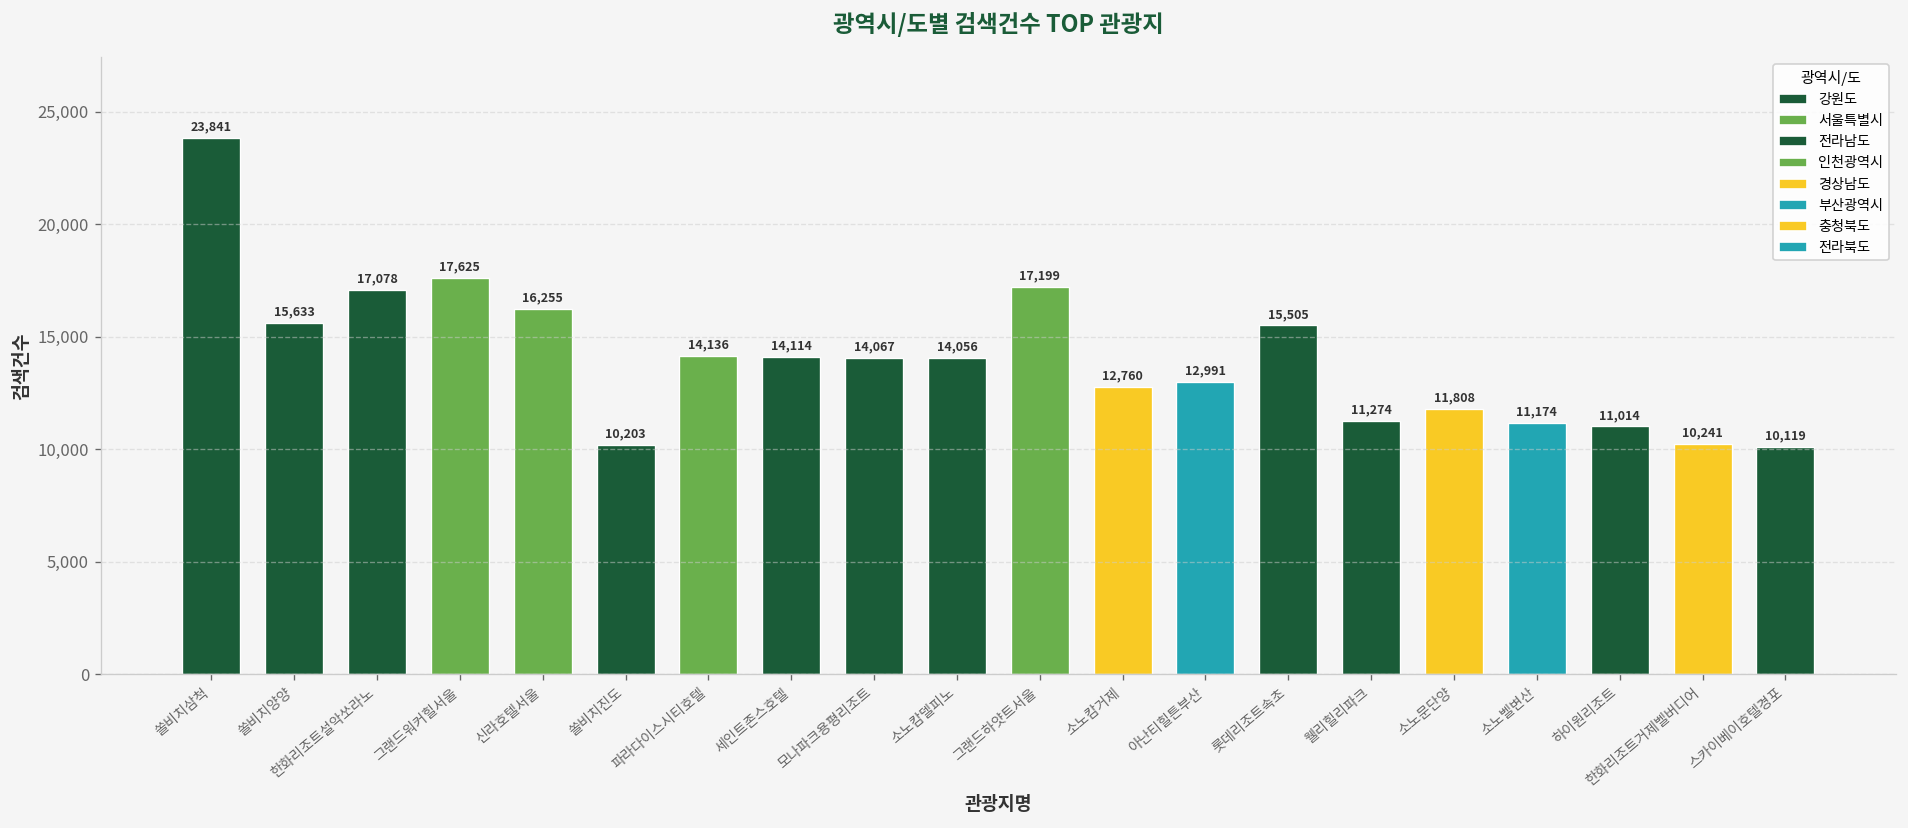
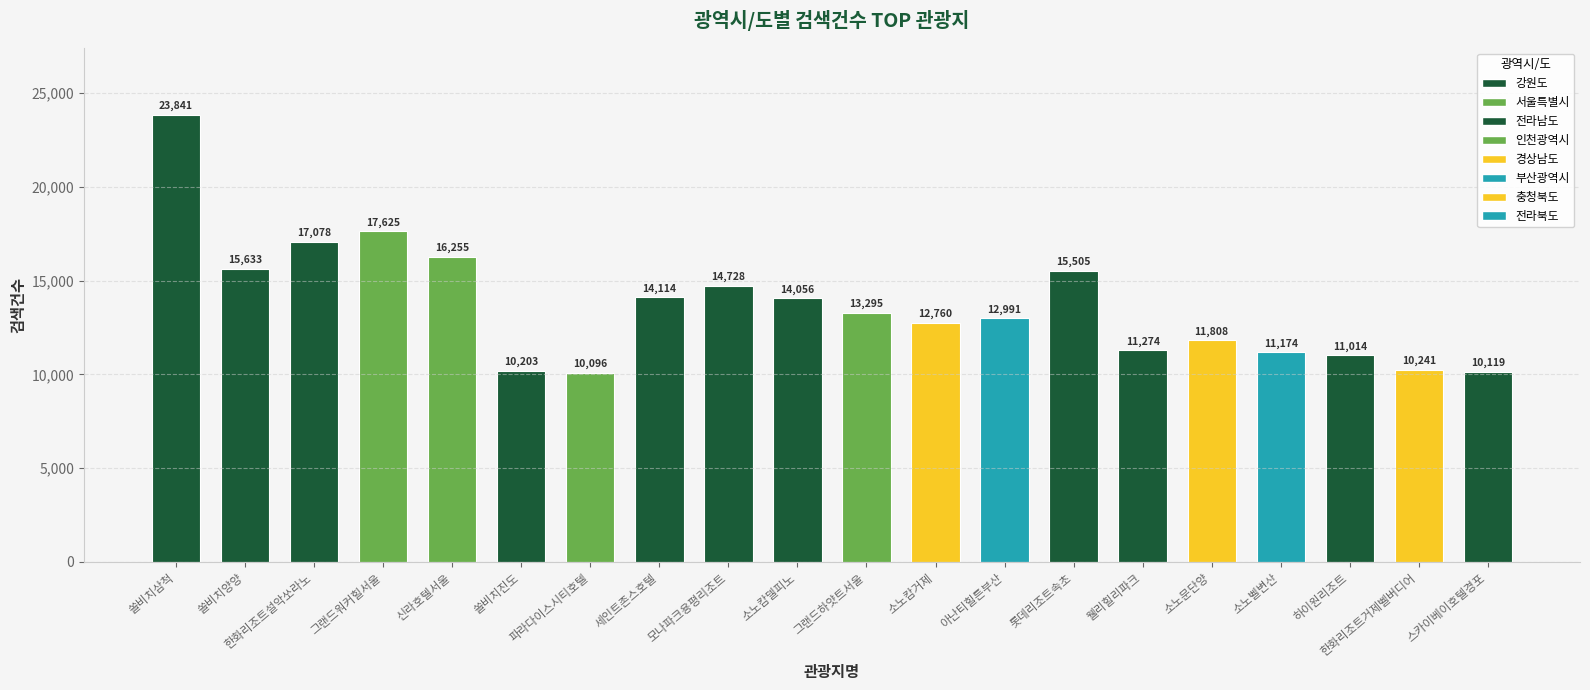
  {
    "쏠비치삼척": "23,841",
    "쏠비치양양": "15,633",
    "한화리조트설악쏘라노": "17,078",
    "그랜드워커힐서울": "17,625",
    "신라호텔서울": "16,255",
    "쏠비치진도": "10,203",
-   "파라다이스시티호텔": "14,136",
+   "파라다이스시티호텔": "10,096",
    "세인트존스호텔": "14,114",
-   "모나파크용평리조트": "14,067",
+   "모나파크용평리조트": "14,728",
    "소노캄델피노": "14,056",
-   "그랜드하얏트서울": "17,199",
+   "그랜드하얏트서울": "13,295",
    "소노캄거제": "12,760",
    "아난티힐튼부산": "12,991",
    "롯데리조트속초": "15,505",
    "웰리힐리파크": "11,274",
    "소노문단양": "11,808",
    "소노벨변산": "11,174",
    "하이원리조트": "11,014",
    "한화리조트거제벨버디어": "10,241",
    "스카이베이호텔경포": "10,119"
  }
